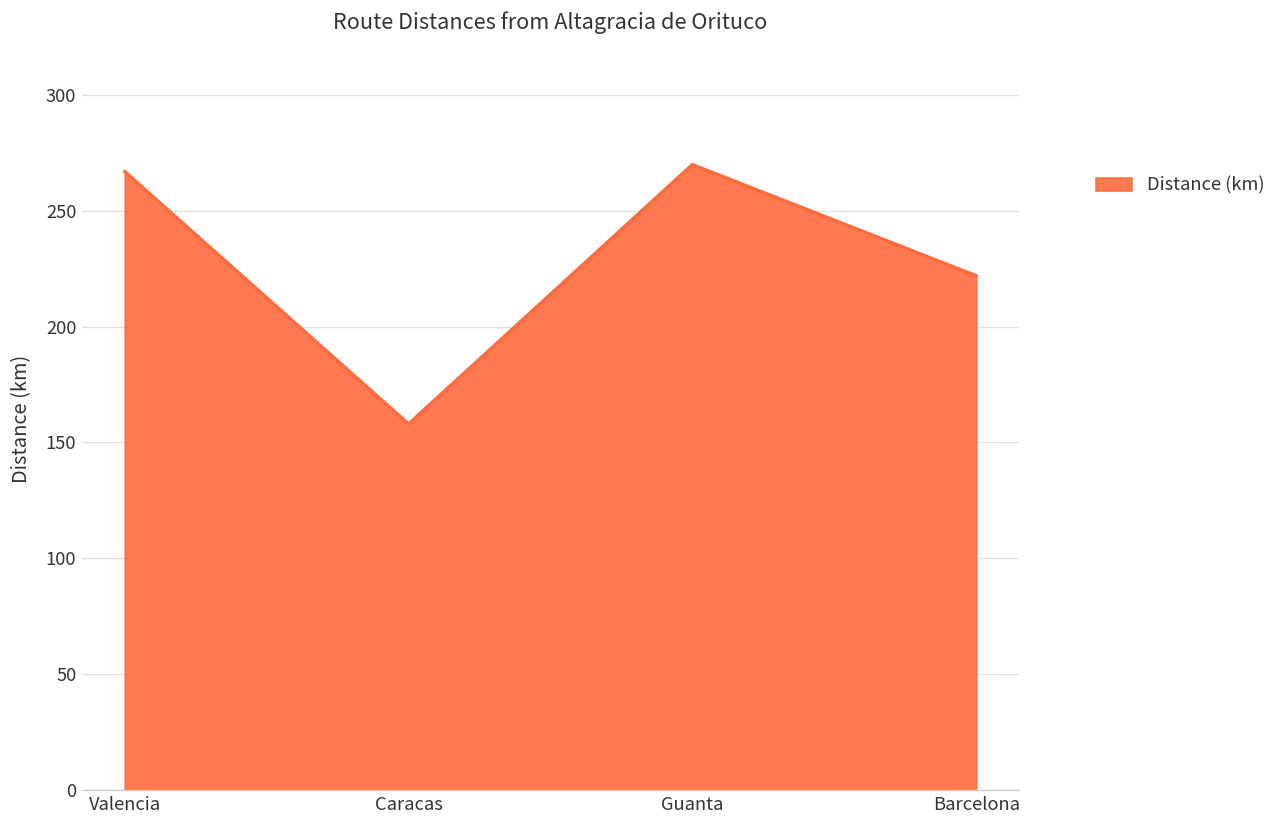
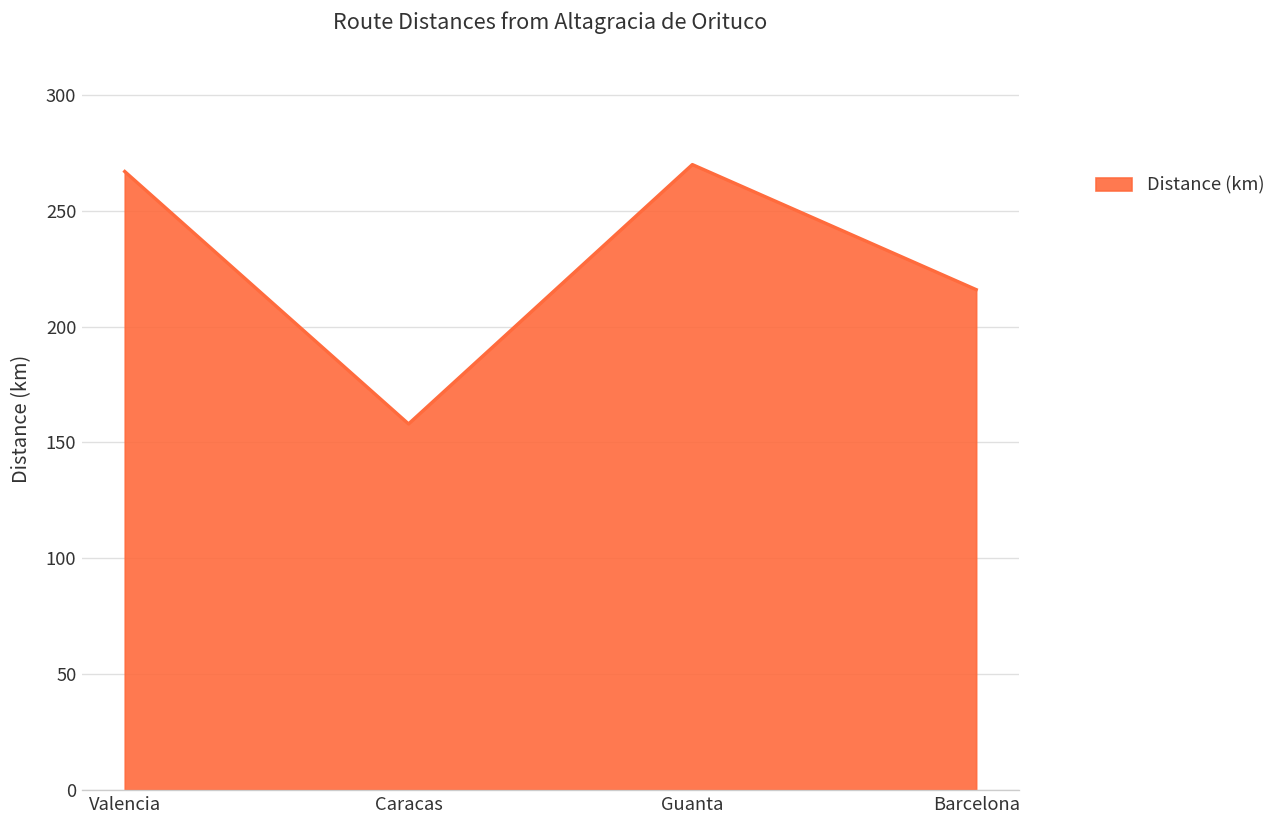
  {
    "Valencia": 267,
    "Caracas": 158,
    "Guanta": 270,
-   "Barcelona": 222
+   "Barcelona": 216
  }
